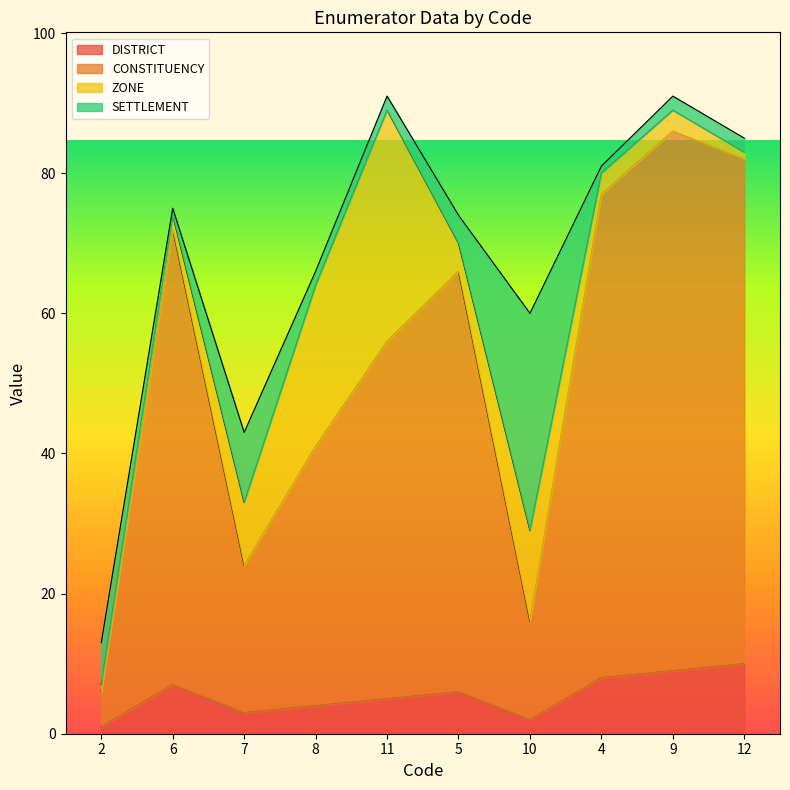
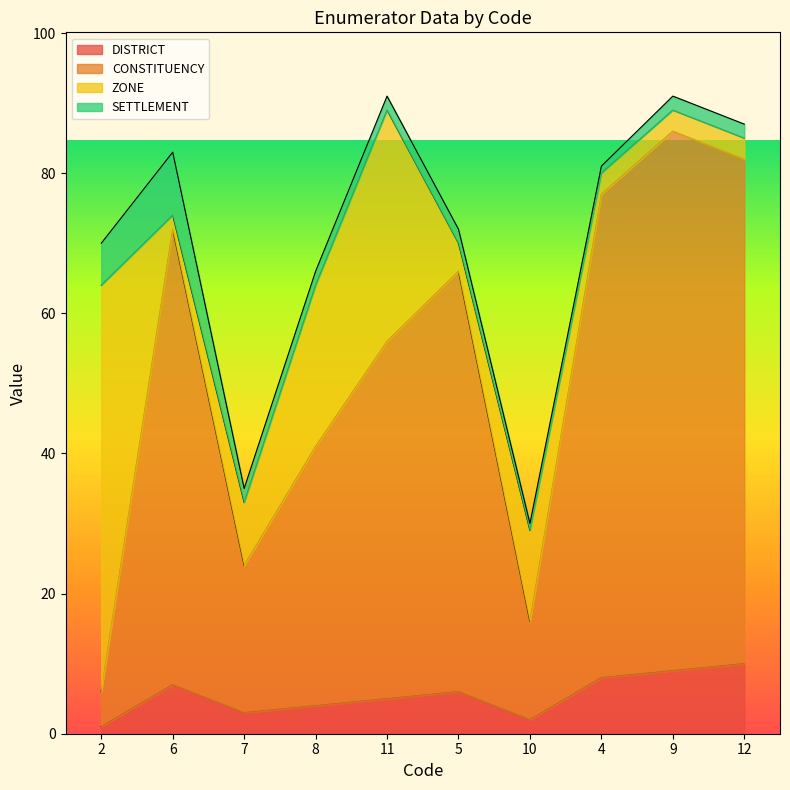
  {
    "ZONE": {
-     "2": 1,
+     "2": 58,
      "6": 2,
      "7": 9,
      "8": 23,
      "11": 33,
      "5": 4,
      "10": 13,
      "4": 3,
      "9": 3,
-     "12": 1
+     "12": 3
    },
    "SETTLEMENT": {
      "2": 6,
-     "6": 1,
-     "7": 10,
+     "6": 9,
+     "7": 2,
      "8": 2,
      "11": 2,
-     "5": 4,
-     "10": 31,
+     "5": 2,
+     "10": 1,
      "4": 1,
      "9": 2,
      "12": 2
    }
  }
